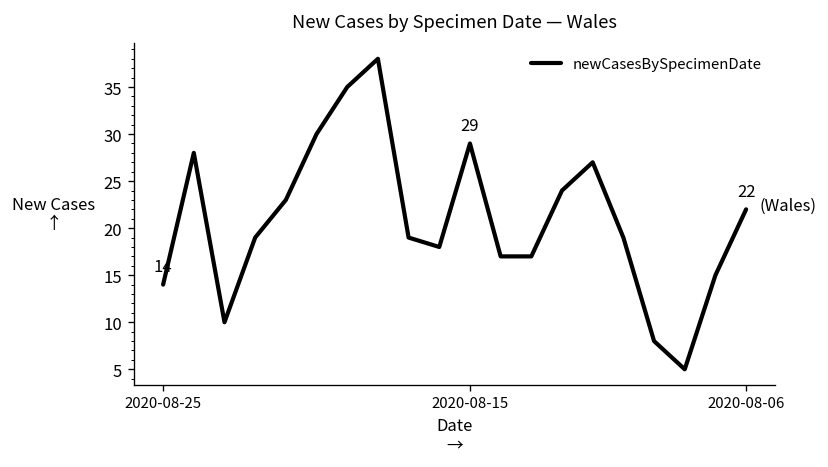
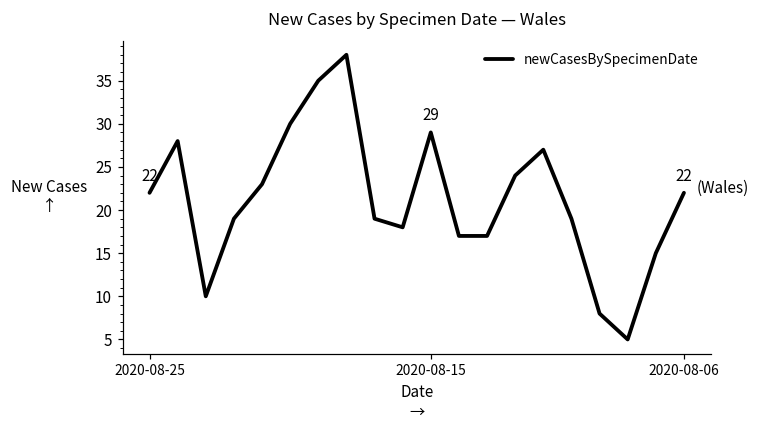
  {
-   "2020-08-25": 14,
+   "2020-08-25": 22,
    "2020-08-15": 29,
    "2020-08-06": 22
  }
